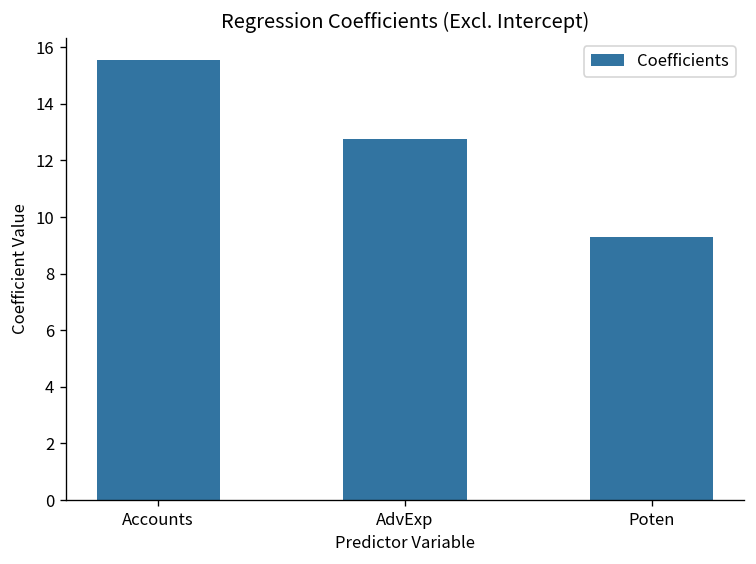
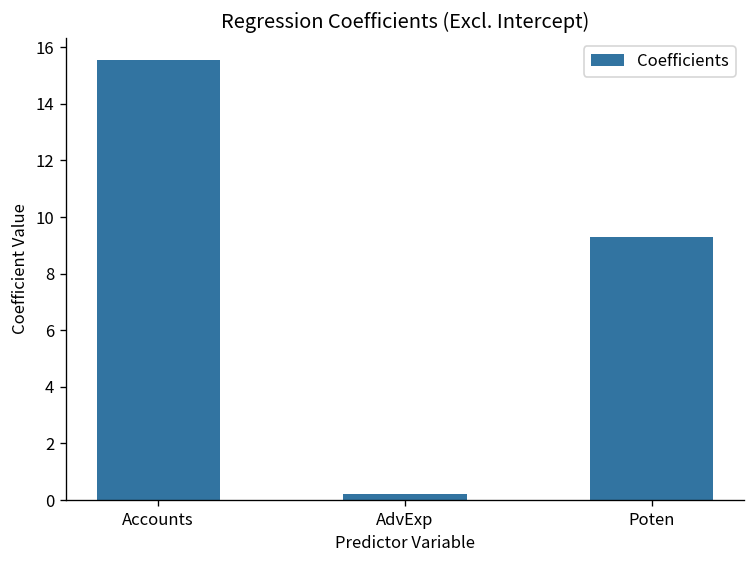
  {
    "Accounts": 15.6,
-   "AdvExp": 12.8,
+   "AdvExp": 0.2,
    "Poten": 9.3
  }
